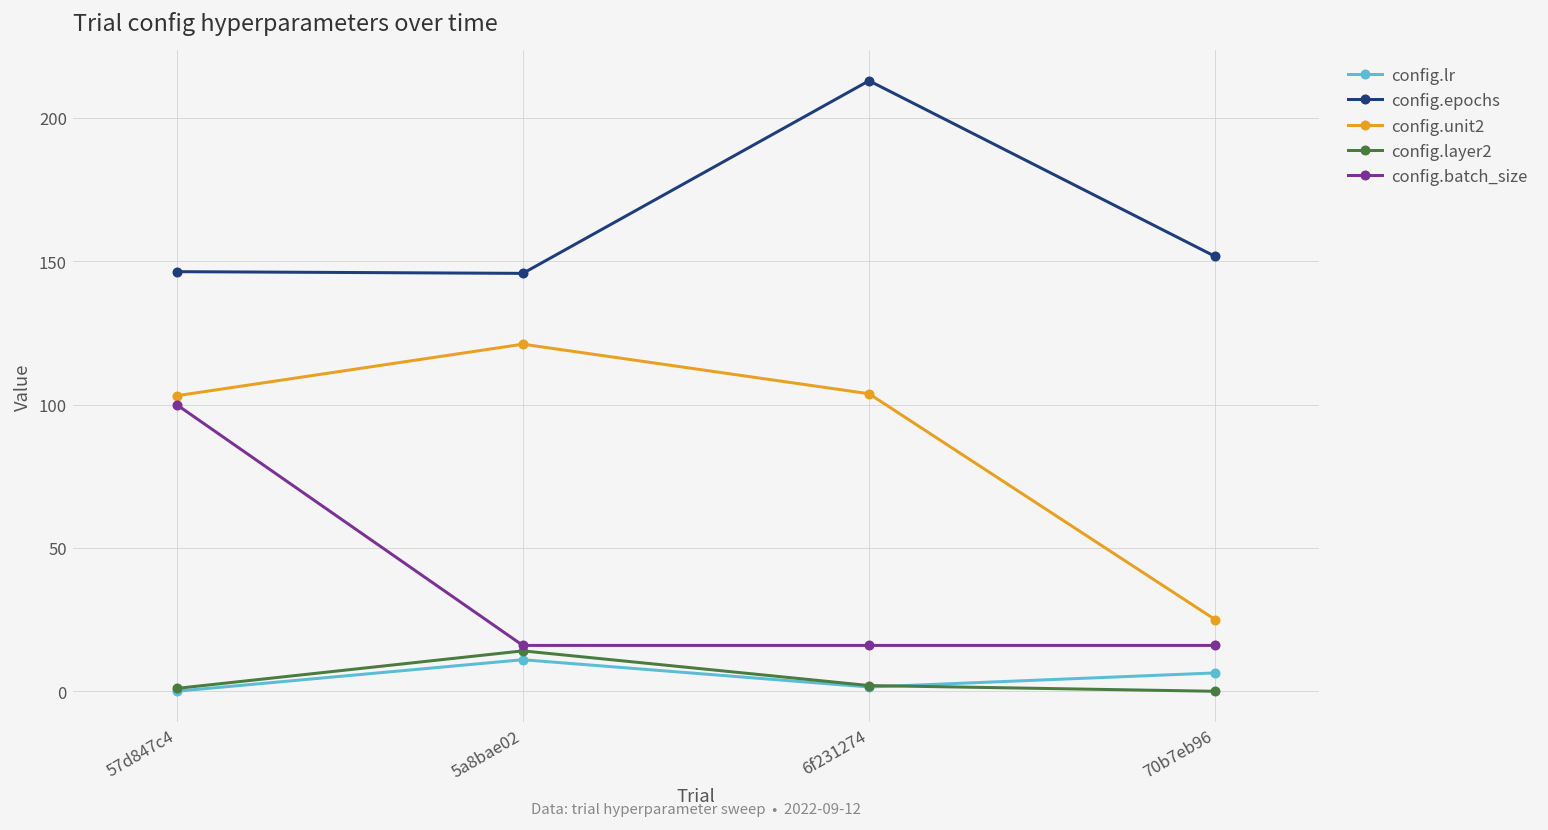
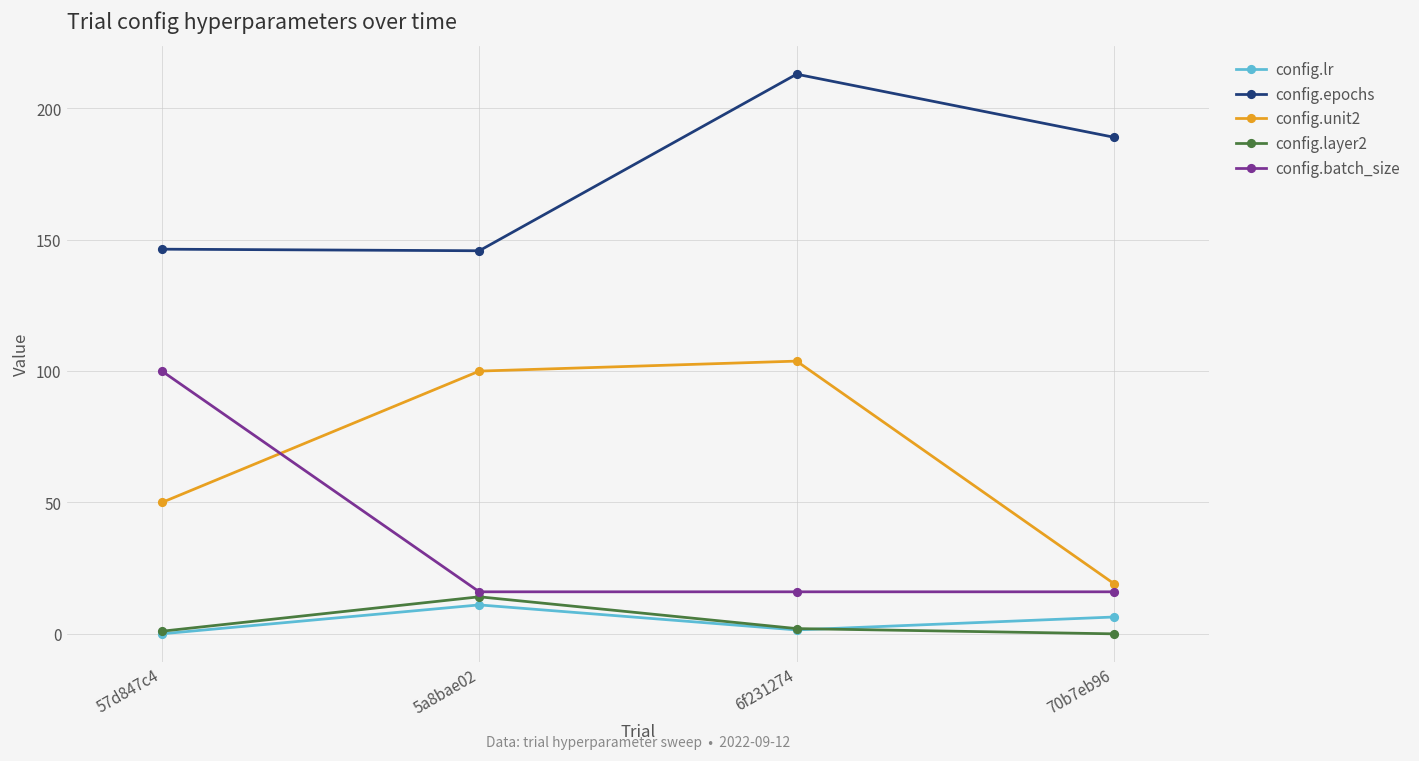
  {
    "config.lr": {
      "5a8bae02": 11,
      "70b7eb96": 6
    },
    "config.epochs": {
      "57d847c4": 146,
      "5a8bae02": 146,
      "6f231274": 213,
-     "70b7eb96": 152
+     "70b7eb96": 189
    },
    "config.unit2": {
-     "57d847c4": 103,
-     "5a8bae02": 121,
+     "57d847c4": 50,
+     "5a8bae02": 100,
      "6f231274": 104,
-     "70b7eb96": 25
+     "70b7eb96": 19
    },
    "config.layer2": {
      "5a8bae02": 14,
      "70b7eb96": 0
    },
    "config.batch_size": {
      "57d847c4": 100,
      "5a8bae02": 16,
      "6f231274": 16,
      "70b7eb96": 16
    }
  }
